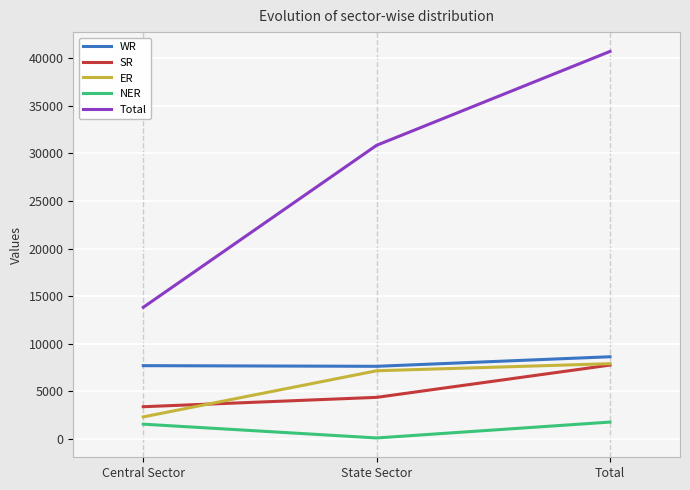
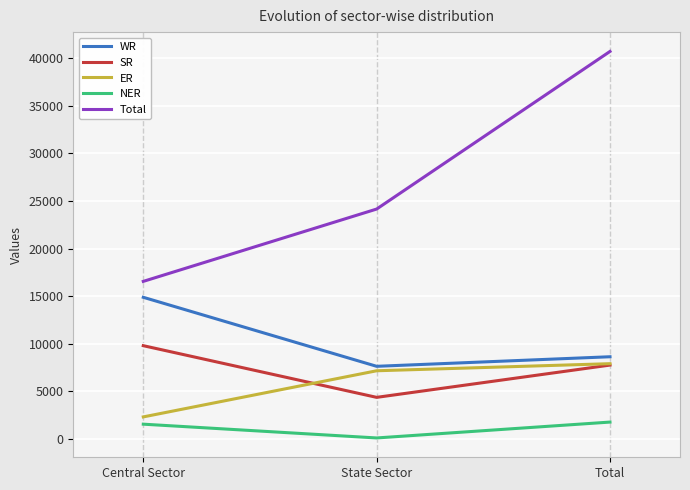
  {
    "WR": {
-     "Central Sector": 8000,
+     "Central Sector": 15000,
      "State Sector": 8000,
      "Total": 9000
    },
    "SR": {
-     "Central Sector": 3000,
+     "Central Sector": 10000,
      "State Sector": 4000
    },
    "ER": {
      "Central Sector": 2000,
      "State Sector": 7000
    },
    "NER": {
      "Central Sector": 2000,
      "State Sector": 0,
      "Total": 2000
    },
    "Total": {
-     "Central Sector": 14000,
-     "State Sector": 31000,
+     "Central Sector": 17000,
+     "State Sector": 24000,
      "Total": 41000
    }
  }
